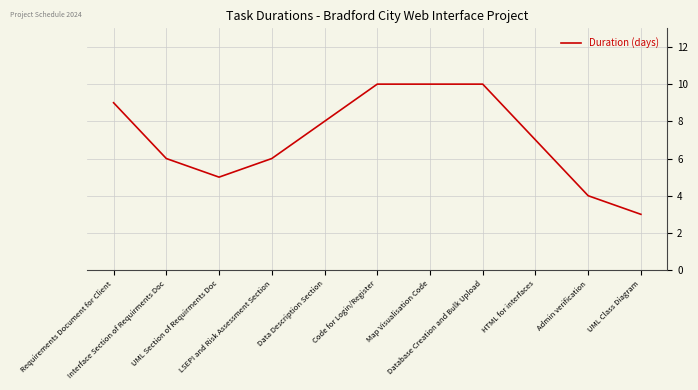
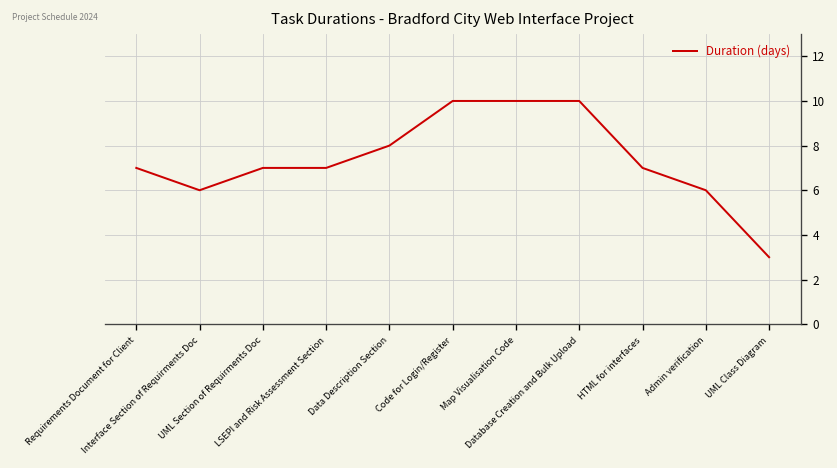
  {
-   "Requirements Document for Client": 9,
+   "Requirements Document for Client": 7,
    "Interface Section of Requirments Doc": 6,
-   "UML Section of Requirments Doc": 5,
-   "LSEPI and Risk Assessment Section": 6,
+   "UML Section of Requirments Doc": 7,
+   "LSEPI and Risk Assessment Section": 7,
    "Data Description Section": 8,
    "Code for Login/Register": 10,
    "Map Visualisation Code": 10,
    "Database Creation and Bulk Upload": 10,
    "HTML for interfaces": 7,
-   "Admin verification": 4,
+   "Admin verification": 6,
    "UML Class Diagram": 3
  }
